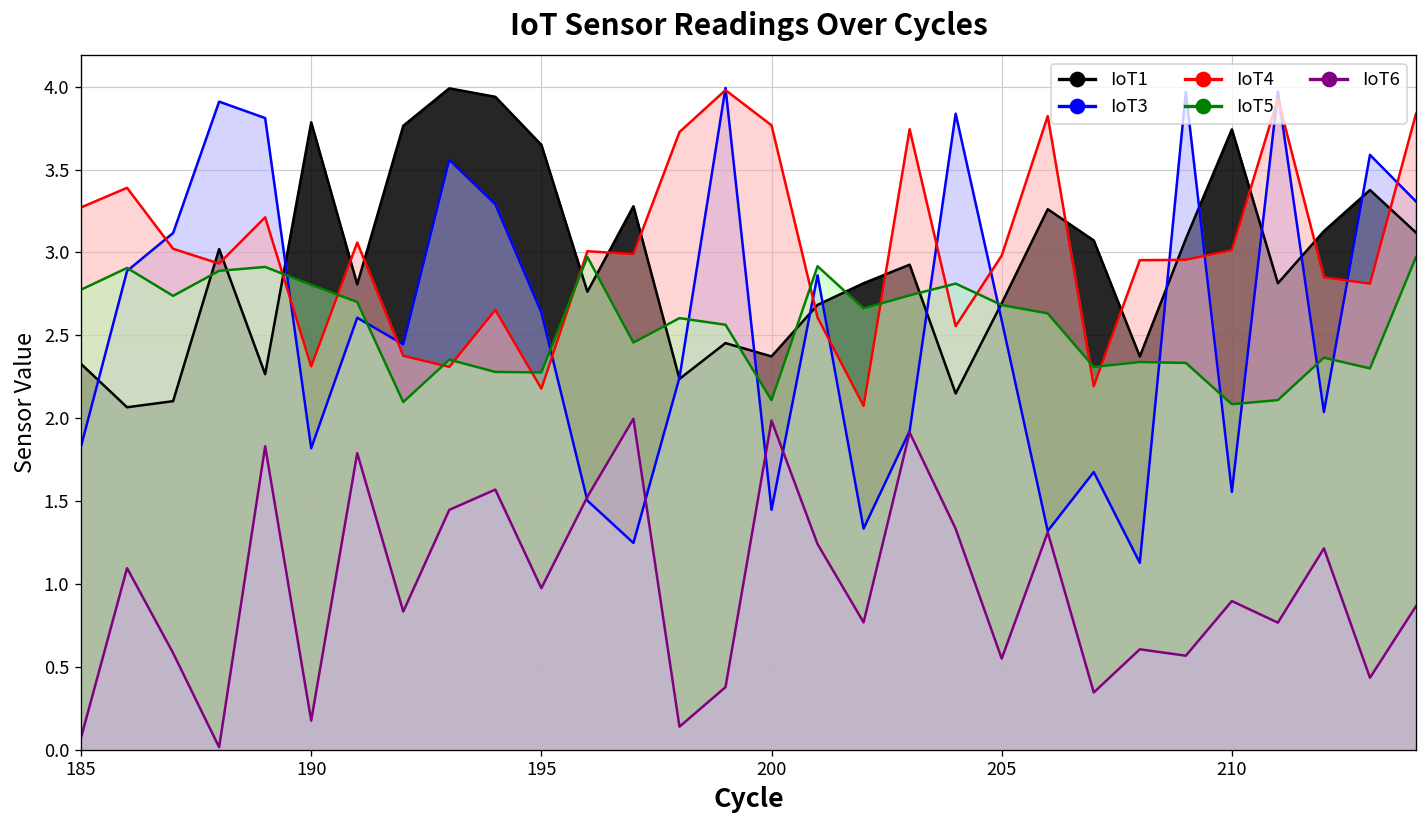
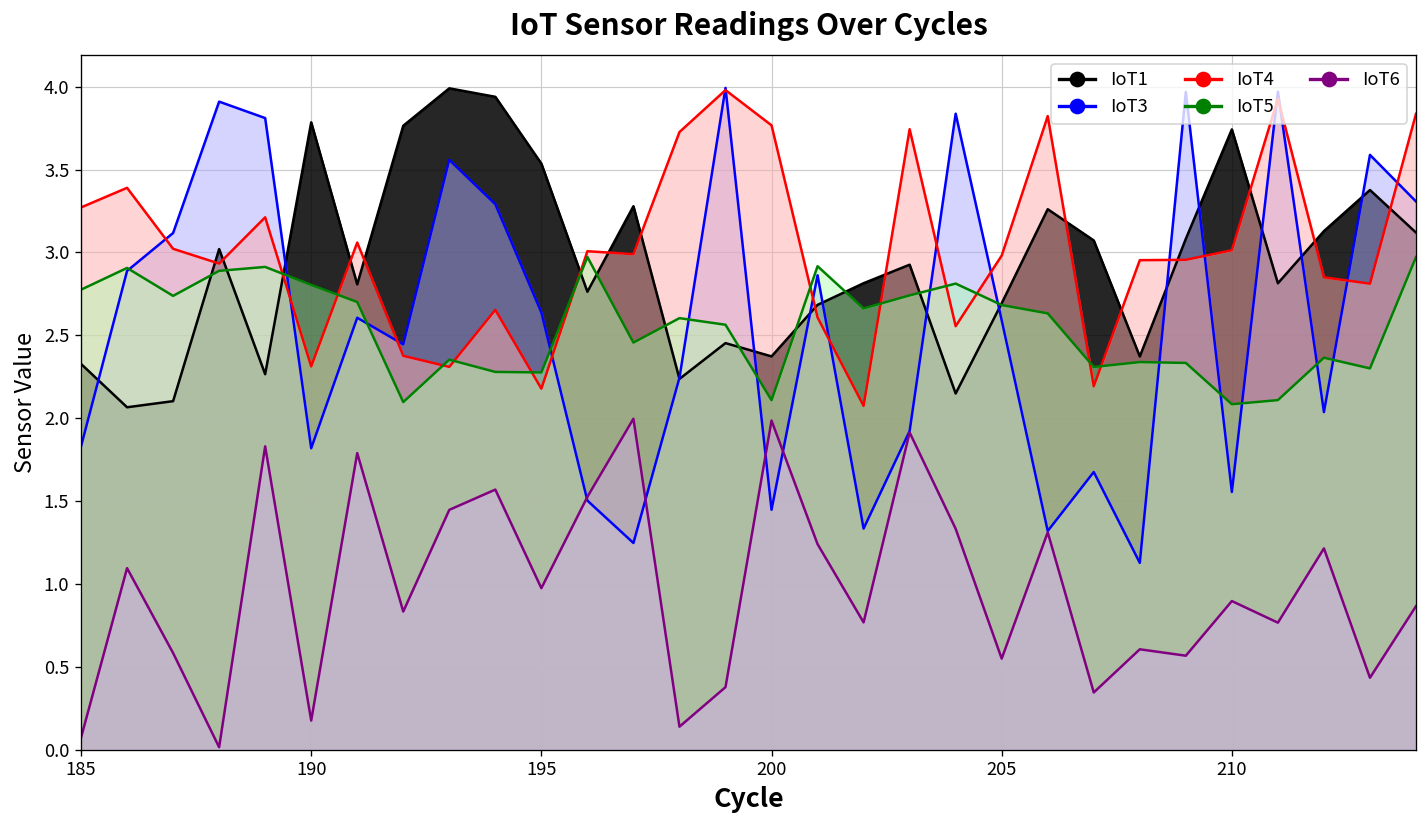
  {
    "IoT1": {
      "185": 2.33,
      "190": 3.78,
-     "195": 3.65,
+     "195": 3.54,
      "200": 2.37,
      "210": 3.74
    }
  }
